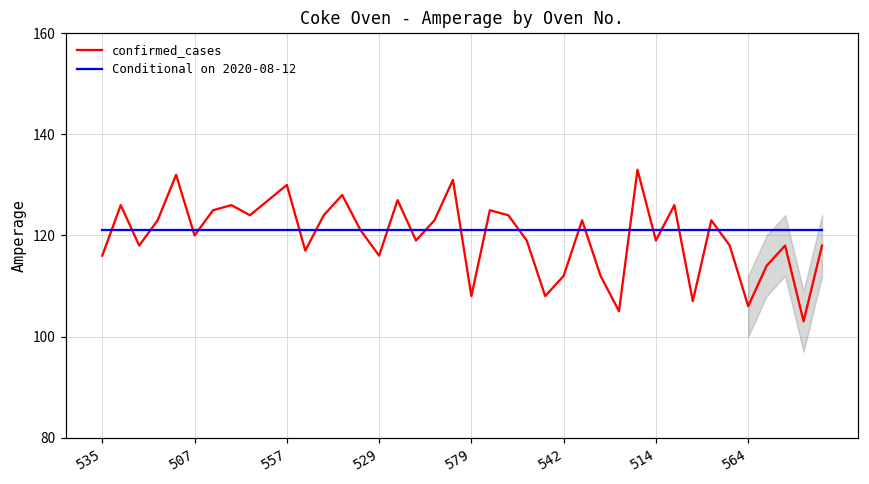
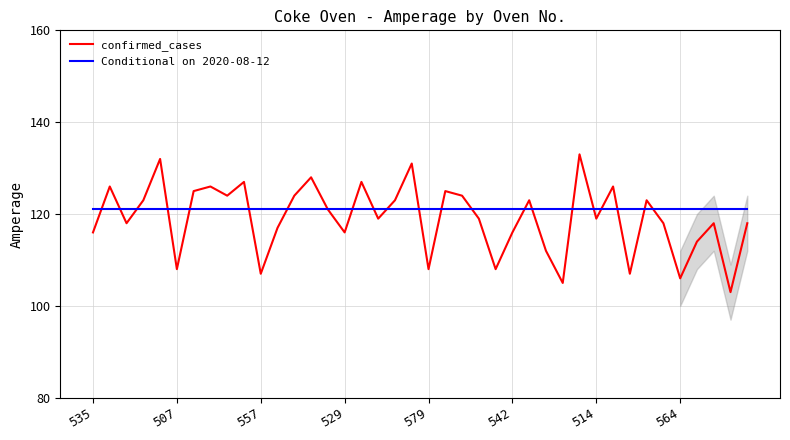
  {
    "confirmed_cases": {
      "535": 116,
-     "507": 120,
-     "557": 130,
+     "507": 108,
+     "557": 107,
      "529": 116,
      "579": 108,
-     "542": 112,
+     "542": 116,
      "514": 119,
      "564": 106
    },
    "Conditional on 2020-08-12": {
      "535": 121,
      "507": 121,
      "557": 121,
      "529": 121,
      "579": 121,
      "542": 121,
      "514": 121,
      "564": 121
    }
  }
